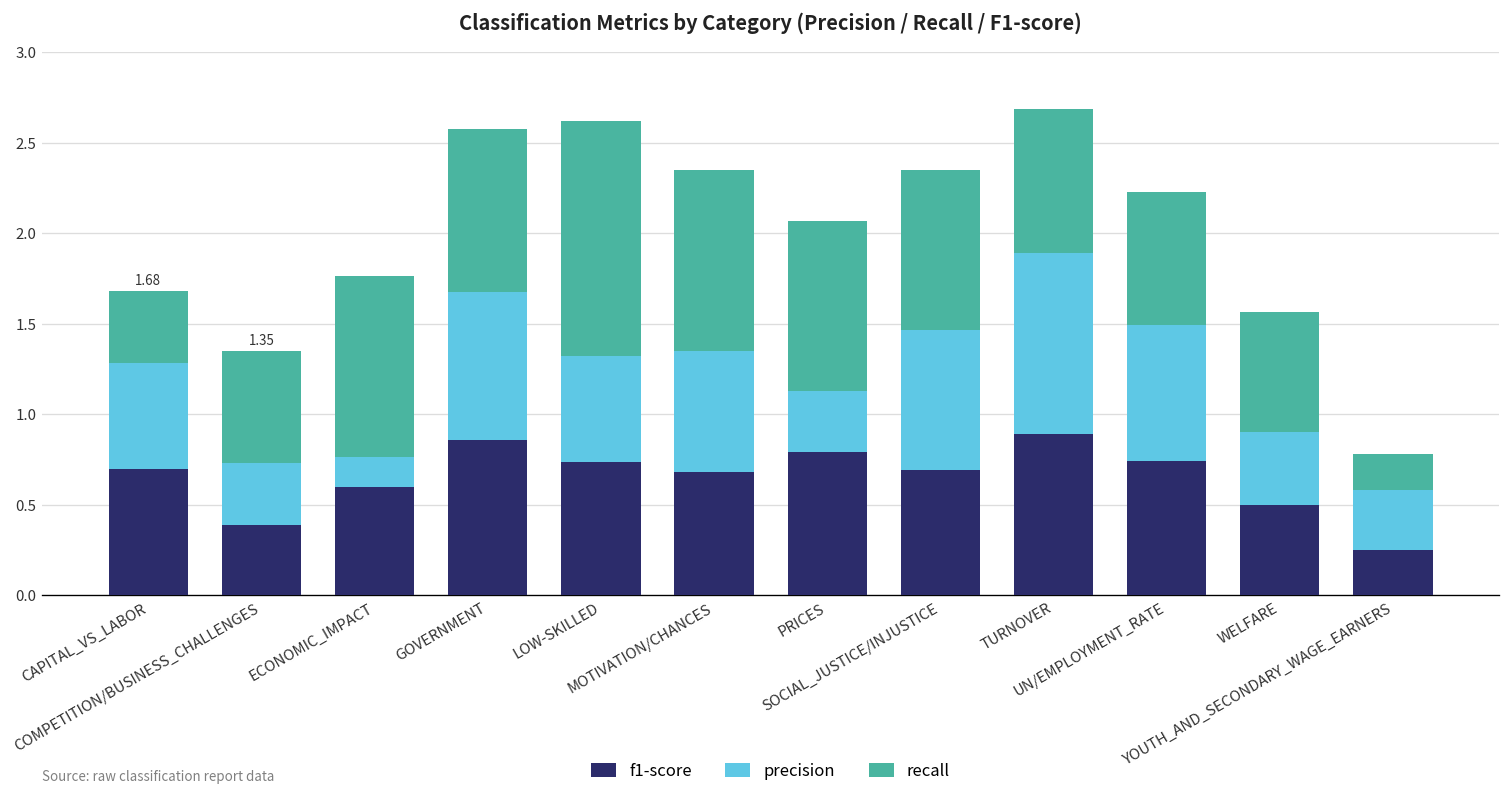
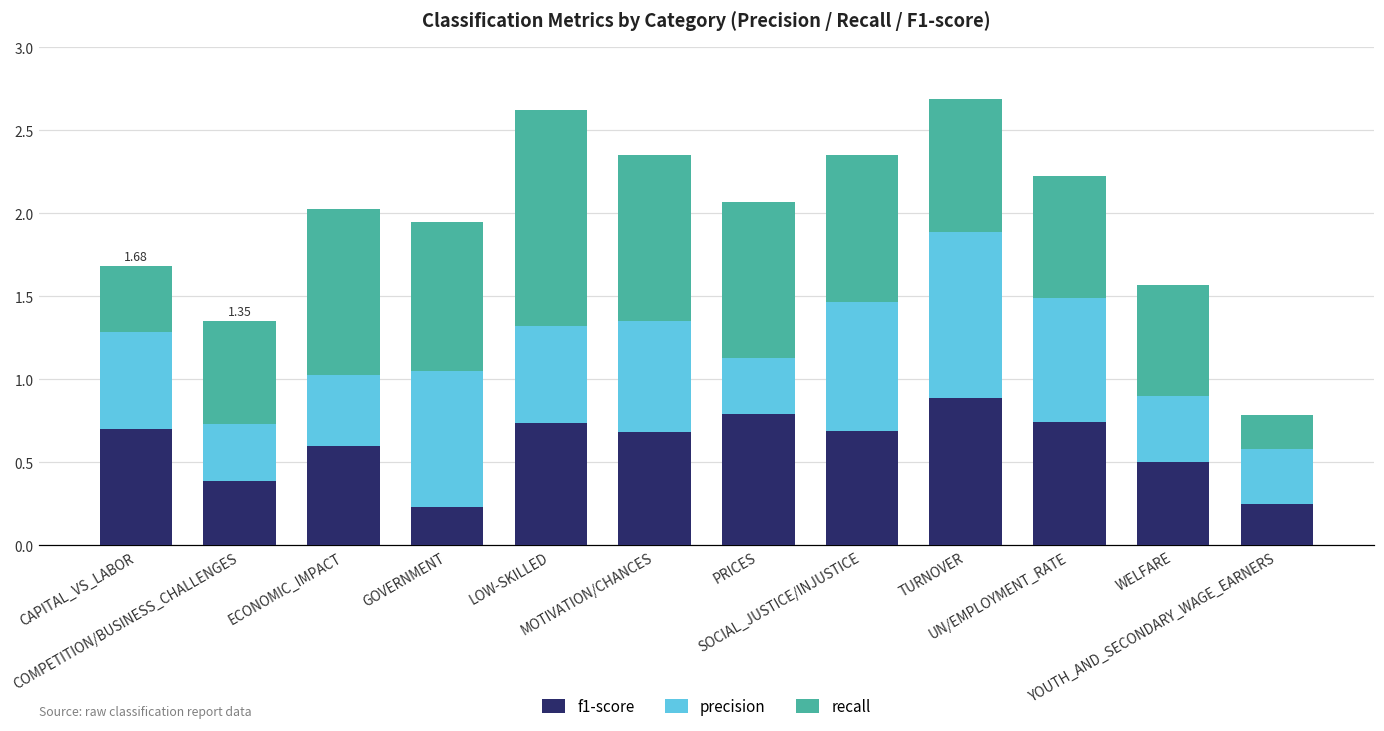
  {
    "f1-score": {
      "CAPITAL_VS_LABOR": 0.70,
      "COMPETITION/BUSINESS_CHALLENGES": 0.39,
      "ECONOMIC_IMPACT": 0.60,
-     "GOVERNMENT": 0.86,
+     "GOVERNMENT": 0.23,
      "LOW-SKILLED": 0.74,
      "MOTIVATION/CHANCES": 0.68,
      "PRICES": 0.79,
      "SOCIAL_JUSTICE/INJUSTICE": 0.69,
      "TURNOVER": 0.89,
      "UN/EMPLOYMENT_RATE": 0.74,
      "WELFARE": 0.50,
      "YOUTH_AND_SECONDARY_WAGE_EARNERS": 0.25
    },
    "precision": {
      "CAPITAL_VS_LABOR": 0.58,
      "COMPETITION/BUSINESS_CHALLENGES": 0.34,
-     "ECONOMIC_IMPACT": 0.16,
+     "ECONOMIC_IMPACT": 0.43,
      "GOVERNMENT": 0.82,
      "LOW-SKILLED": 0.58,
      "MOTIVATION/CHANCES": 0.67,
      "PRICES": 0.34,
      "SOCIAL_JUSTICE/INJUSTICE": 0.78,
      "TURNOVER": 1.00,
      "UN/EMPLOYMENT_RATE": 0.75,
      "WELFARE": 0.40,
      "YOUTH_AND_SECONDARY_WAGE_EARNERS": 0.33
    },
    "recall": {
      "ECONOMIC_IMPACT": 1.00,
      "GOVERNMENT": 0.90,
      "LOW-SKILLED": 1.30,
      "MOTIVATION/CHANCES": 1.00,
      "PRICES": 0.94,
      "SOCIAL_JUSTICE/INJUSTICE": 0.88,
      "TURNOVER": 0.80,
      "UN/EMPLOYMENT_RATE": 0.73,
      "WELFARE": 0.67,
      "YOUTH_AND_SECONDARY_WAGE_EARNERS": 0.20
    }
  }
